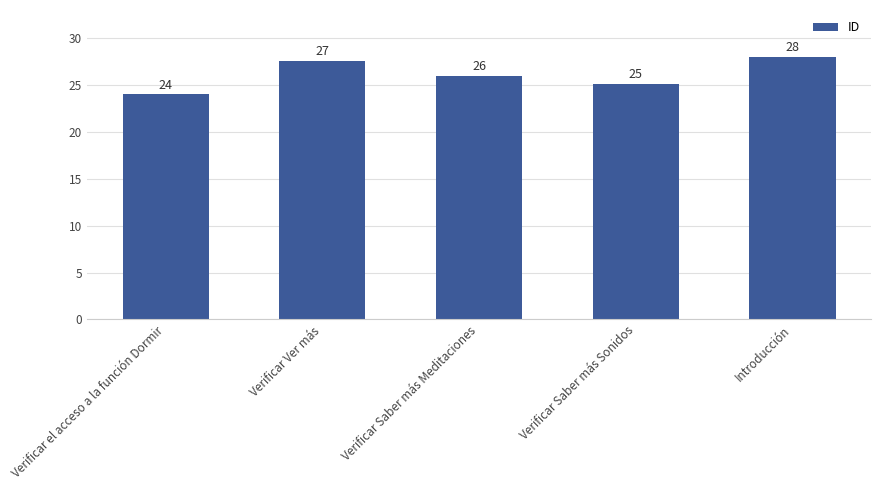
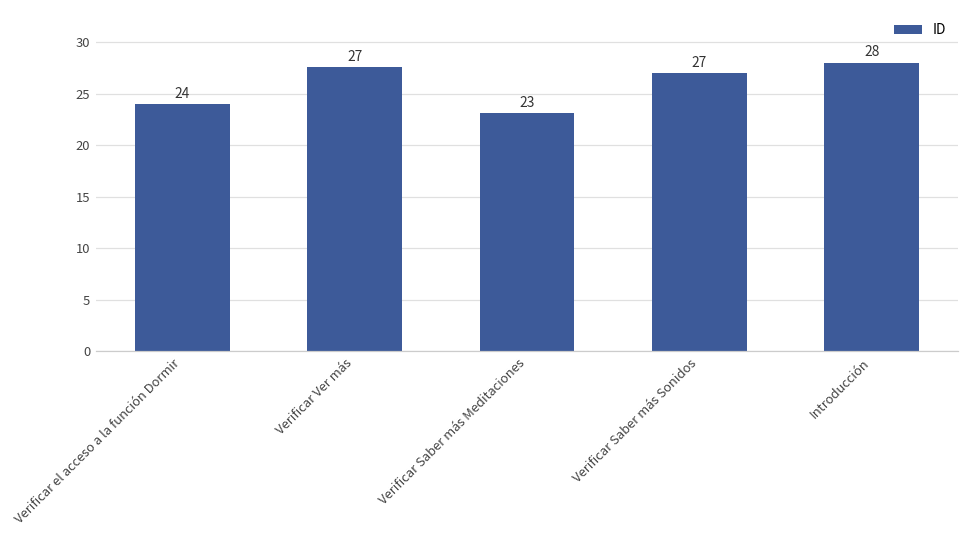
  {
    "Verificar el acceso a la función Dormir": 24,
-   "Verificar Saber más Meditaciones": 26,
-   "Verificar Saber más Sonidos": 25,
+   "Verificar Saber más Meditaciones": 23,
+   "Verificar Saber más Sonidos": 27,
    "Introducción": 28
  }
